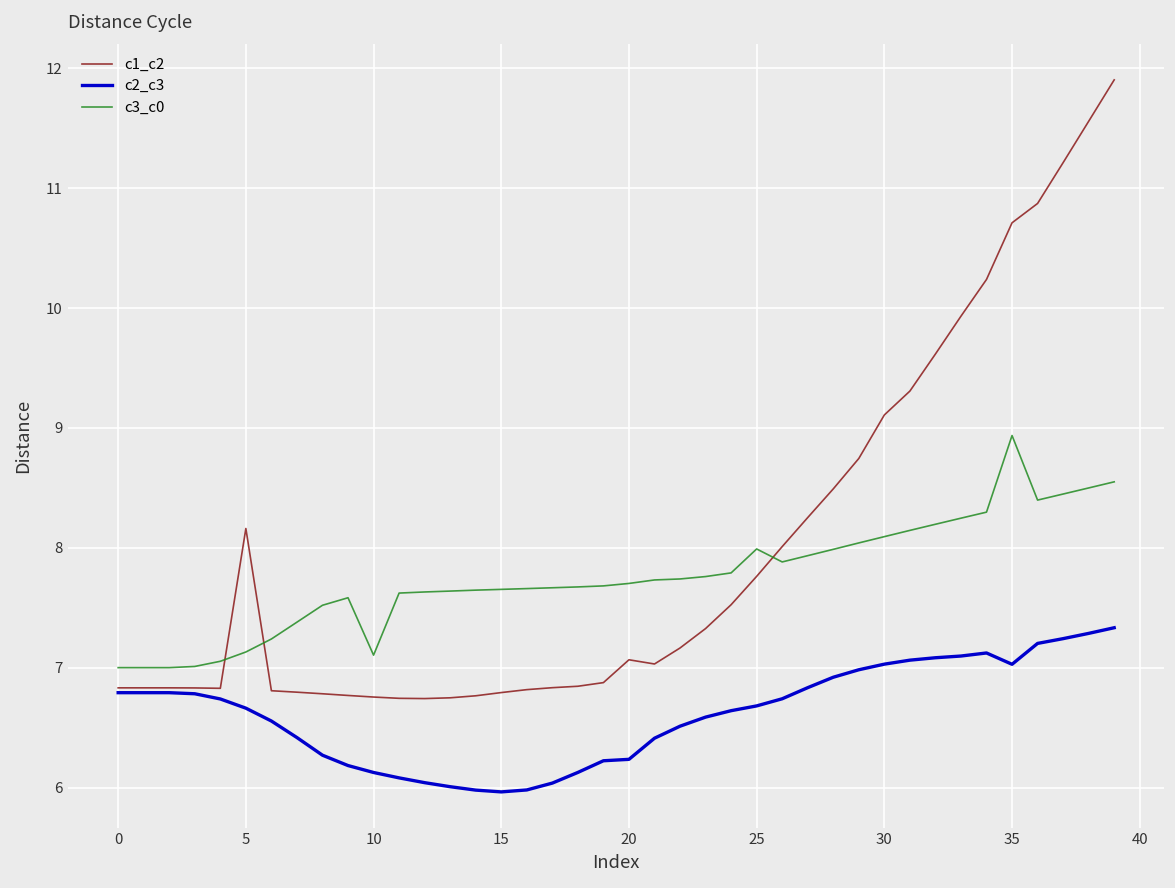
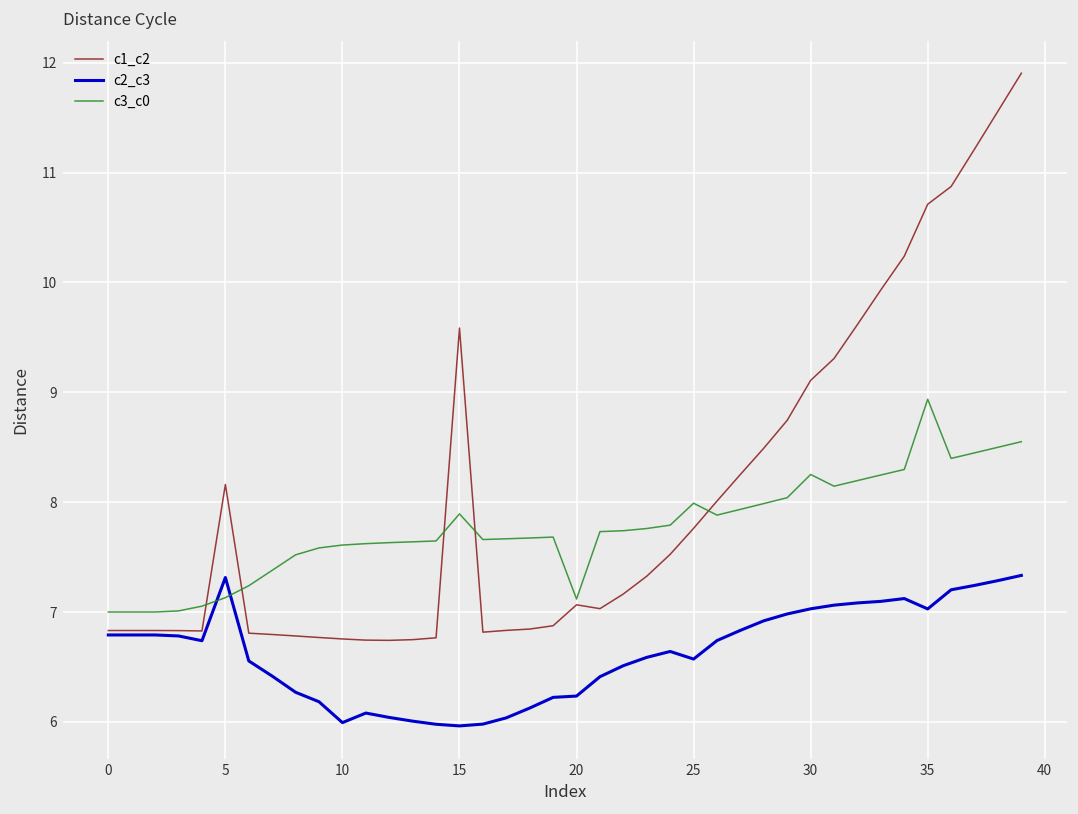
  {
    "c1_c2": {
      "0": 6.8,
      "5": 8.2,
      "10": 6.8,
-     "15": 6.8,
+     "15": 9.6,
      "20": 7.1,
      "25": 7.8,
      "30": 9.1,
      "35": 10.7
    },
    "c2_c3": {
      "0": 6.8,
-     "5": 6.7,
-     "10": 6.1,
+     "5": 7.3,
+     "10": 6.0,
      "15": 6.0,
      "20": 6.2,
-     "25": 6.7,
+     "25": 6.6,
      "30": 7.0,
      "35": 7.0
    },
    "c3_c0": {
      "0": 7.0,
      "5": 7.1,
-     "10": 7.1,
-     "15": 7.7,
-     "20": 7.7,
+     "10": 7.6,
+     "15": 7.9,
+     "20": 7.1,
      "25": 8.0,
-     "30": 8.1,
+     "30": 8.3,
      "35": 8.9
    }
  }
